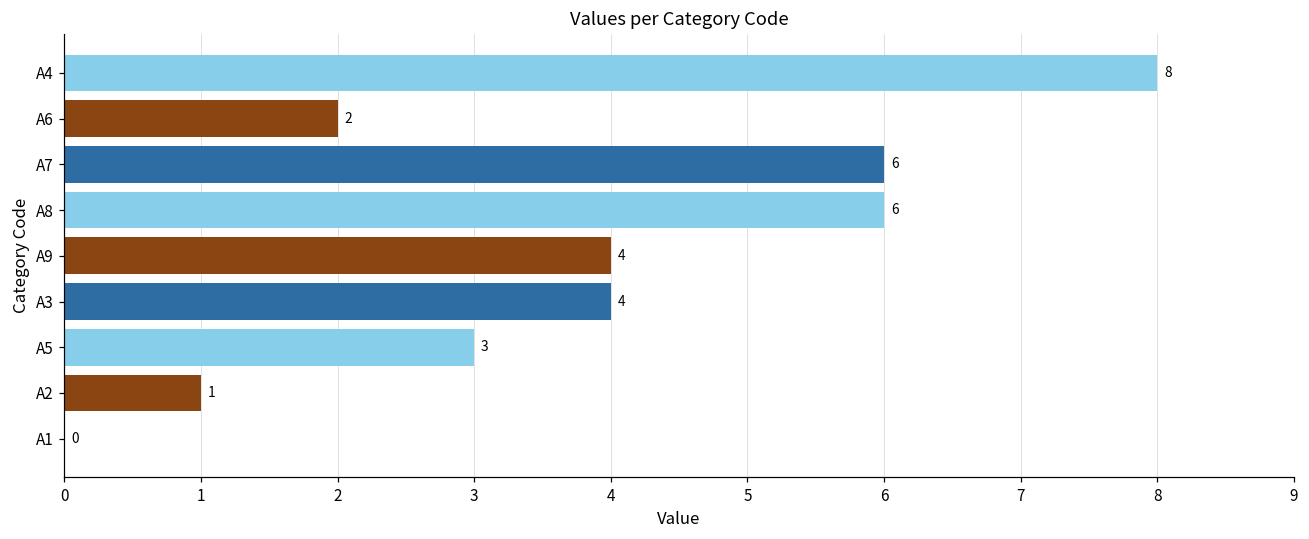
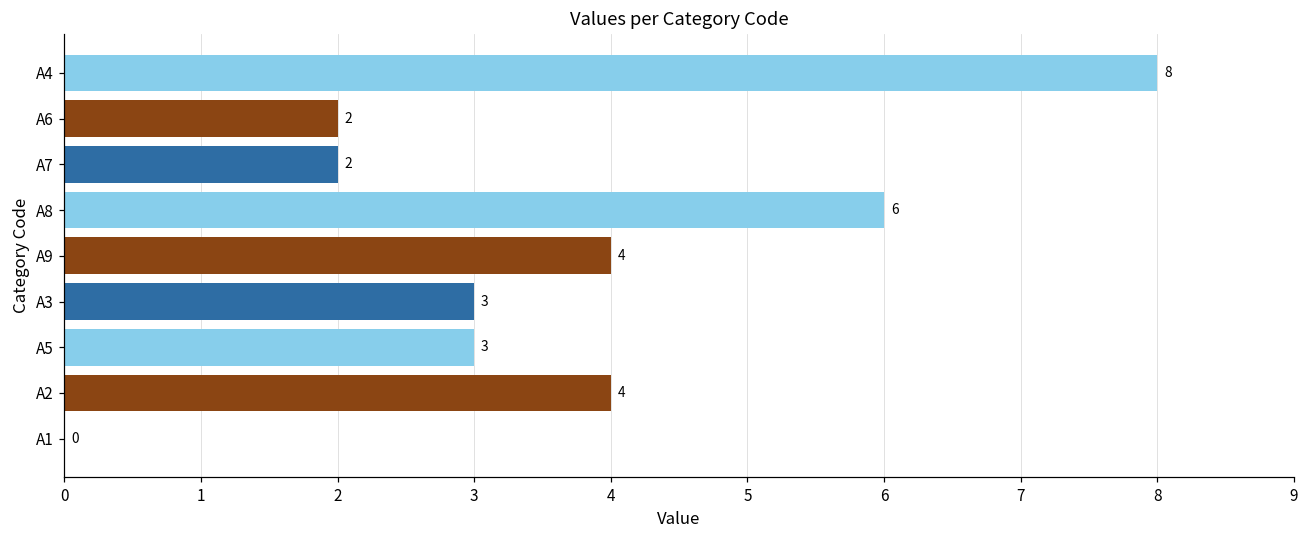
  {
    "A4": 8,
    "A6": 2,
-   "A7": 6,
+   "A7": 2,
    "A8": 6,
    "A9": 4,
-   "A3": 4,
+   "A3": 3,
    "A5": 3,
-   "A2": 1,
+   "A2": 4,
    "A1": 0
  }
